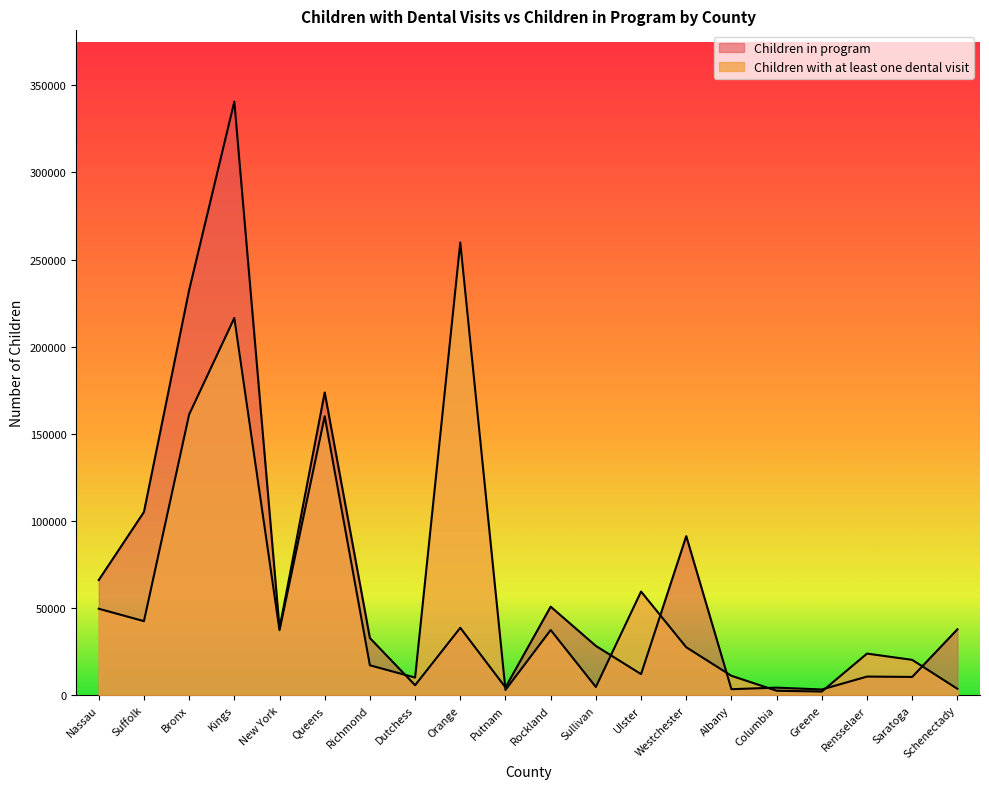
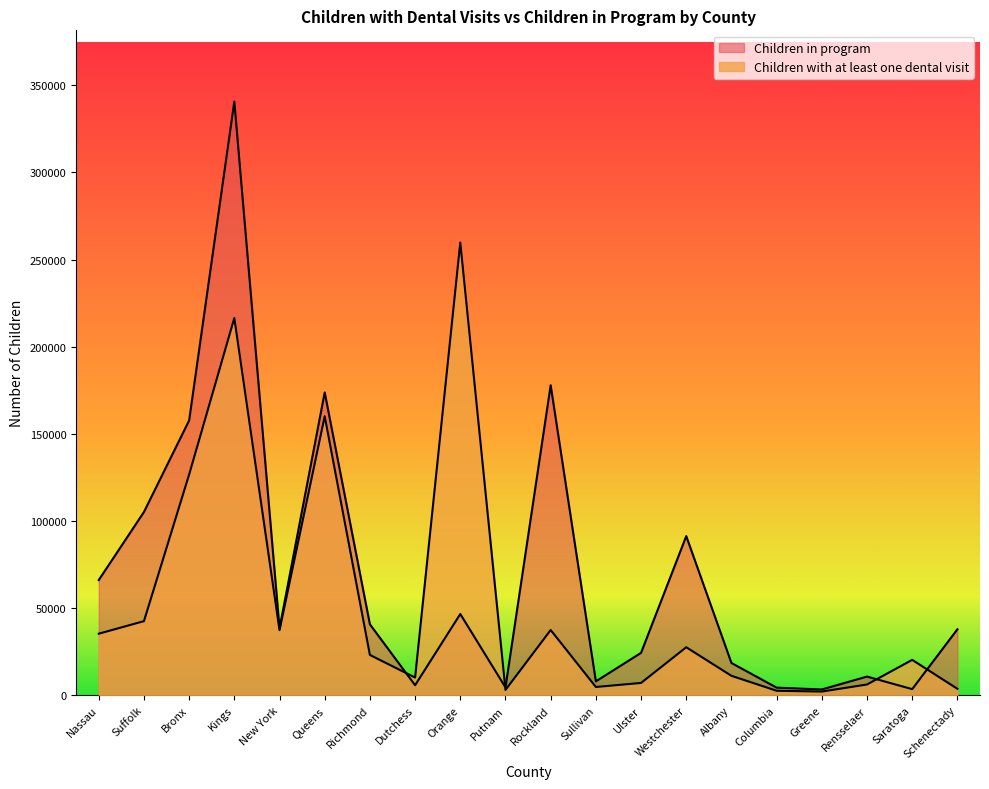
  {
    "Children in program": {
      "Nassau": 66000,
      "Suffolk": 105000,
-     "Bronx": 232000,
+     "Bronx": 158000,
      "Kings": 341000,
      "Queens": 174000,
-     "Richmond": 33000,
+     "Richmond": 41000,
      "Dutchess": 6000,
-     "Orange": 39000,
-     "Rockland": 51000,
-     "Sullivan": 28000,
-     "Ulster": 12000,
+     "Orange": 47000,
+     "Rockland": 178000,
+     "Sullivan": 8000,
+     "Ulster": 24000,
      "Westchester": 91000,
-     "Albany": 3000,
+     "Albany": 18000,
      "Columbia": 4000,
      "Rensselaer": 11000,
-     "Saratoga": 10000,
+     "Saratoga": 3000,
      "Schenectady": 38000
    },
    "Children with at least one dental visit": {
-     "Nassau": 50000,
+     "Nassau": 35000,
      "Suffolk": 42000,
-     "Bronx": 161000,
+     "Bronx": 127000,
      "Kings": 216000,
      "Queens": 160000,
-     "Richmond": 17000,
+     "Richmond": 23000,
      "Dutchess": 10000,
      "Orange": 260000,
      "Rockland": 37000,
      "Sullivan": 5000,
-     "Ulster": 59000,
+     "Ulster": 7000,
      "Westchester": 27000,
      "Albany": 11000,
      "Columbia": 2000,
-     "Rensselaer": 24000,
+     "Rensselaer": 6000,
      "Saratoga": 20000,
      "Schenectady": 4000
    }
  }
